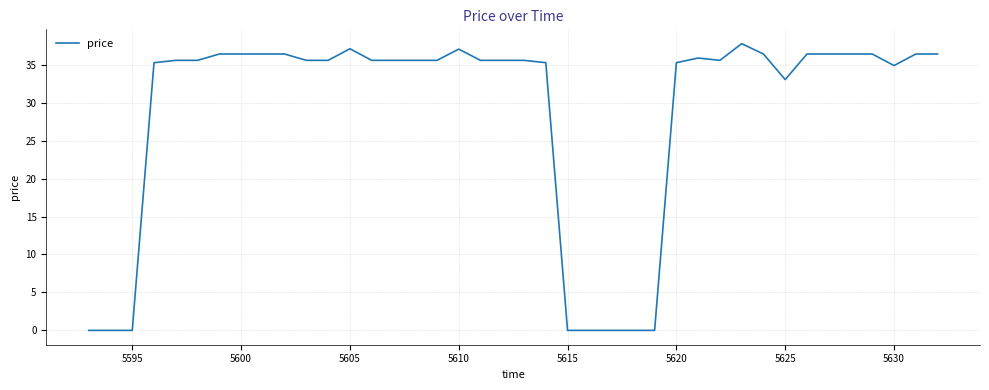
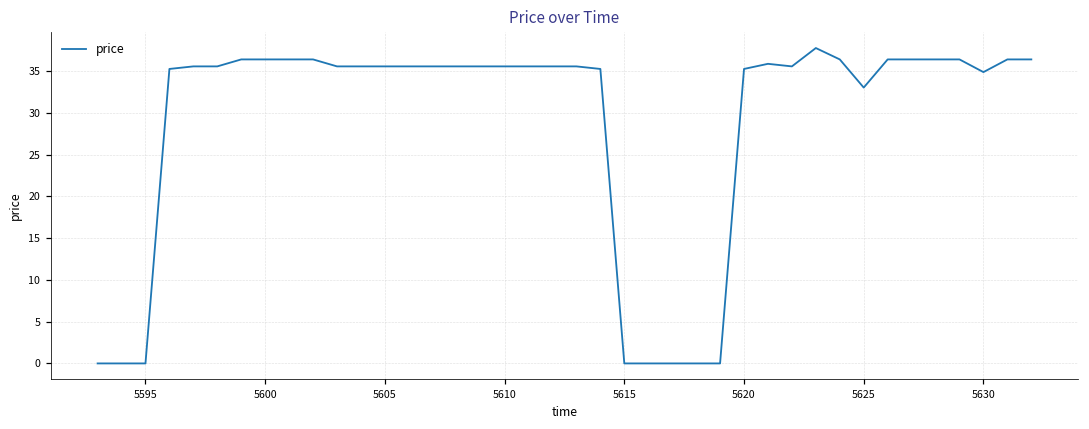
  {
    "5595": 0,
    "5600": 36,
-   "5605": 37,
-   "5610": 37,
+   "5605": 36,
+   "5610": 36,
    "5615": 0,
    "5620": 35,
    "5625": 33,
    "5630": 35
  }
